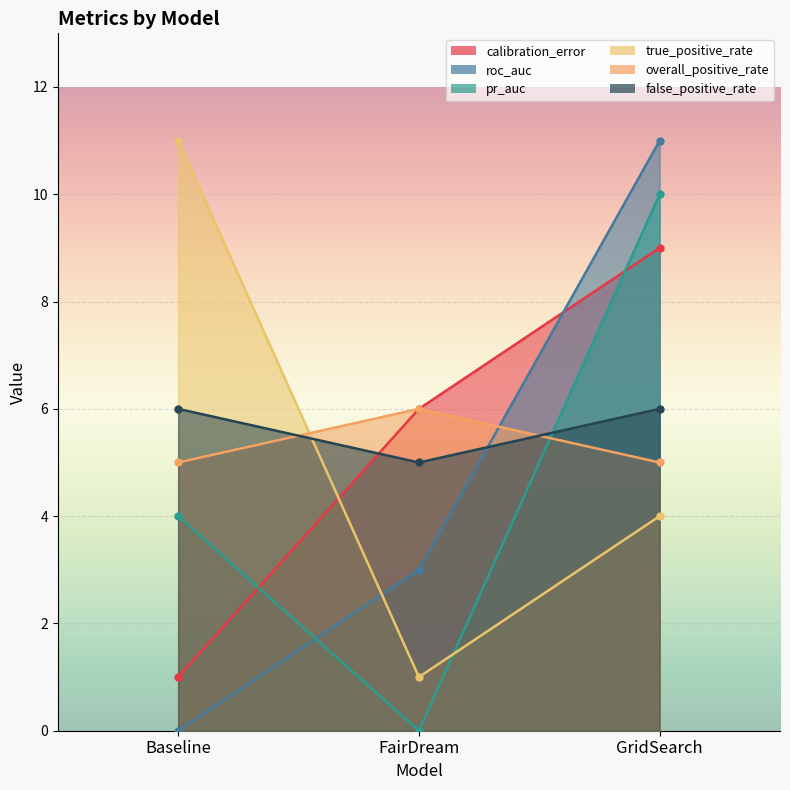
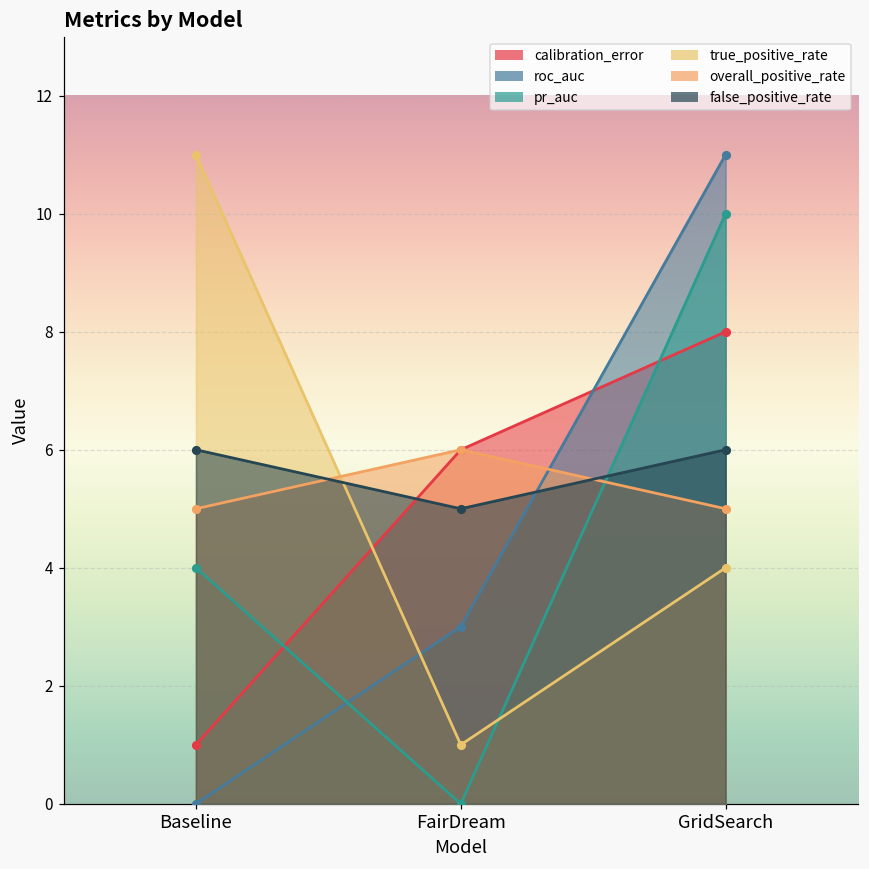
  {
    "calibration_error": {
      "Baseline": 1,
-     "GridSearch": 9
+     "GridSearch": 8
    },
    "false_positive_rate": {
      "Baseline": 6,
      "FairDream": 5,
      "GridSearch": 6
    }
  }
